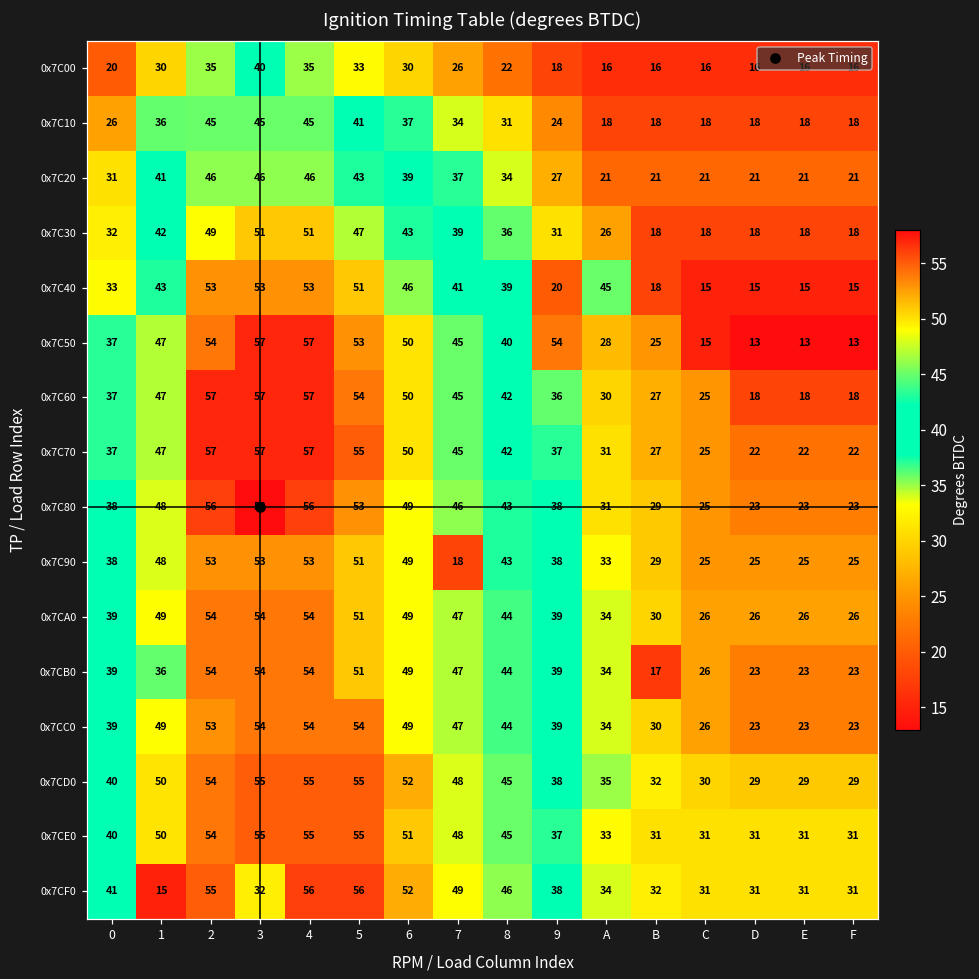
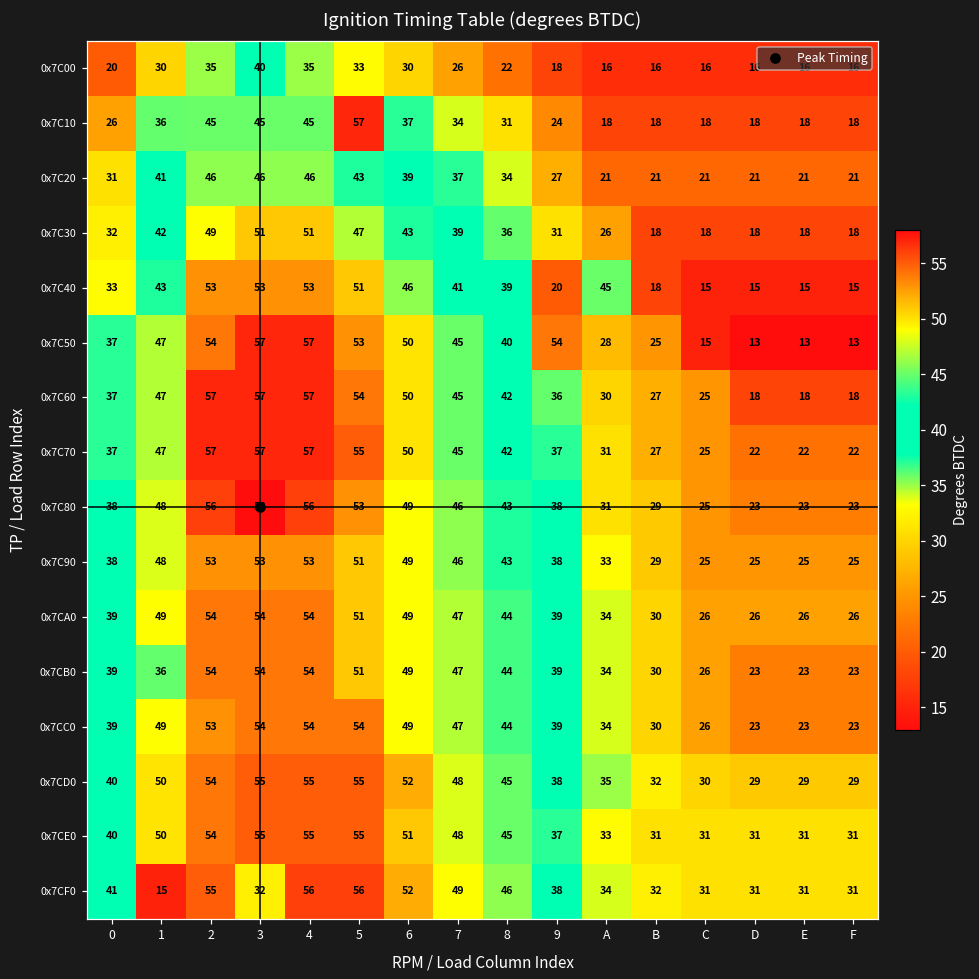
  {
    "0x7C10": {
      "0": 26,
      "1": 36,
      "2": 45,
      "3": 45,
      "4": 45,
-     "5": 41,
+     "5": 57,
      "6": 37,
      "7": 34,
      "8": 31,
      "9": 24,
      "A": 18,
      "B": 18,
      "C": 18,
      "D": 18,
      "E": 18,
      "F": 18
    },
    "0x7C90": {
      "0": 38,
      "1": 48,
      "2": 53,
      "3": 53,
      "4": 53,
      "5": 51,
      "6": 49,
-     "7": 18,
+     "7": 46,
      "8": 43,
      "9": 38,
      "A": 33,
      "B": 29,
      "C": 25,
      "D": 25,
      "E": 25,
      "F": 25
    },
    "0x7CB0": {
      "0": 39,
      "1": 36,
      "2": 54,
      "3": 54,
      "4": 54,
      "5": 51,
      "6": 49,
      "7": 47,
      "8": 44,
      "9": 39,
      "A": 34,
-     "B": 17,
+     "B": 30,
      "C": 26,
      "D": 23,
      "E": 23,
      "F": 23
    }
  }
